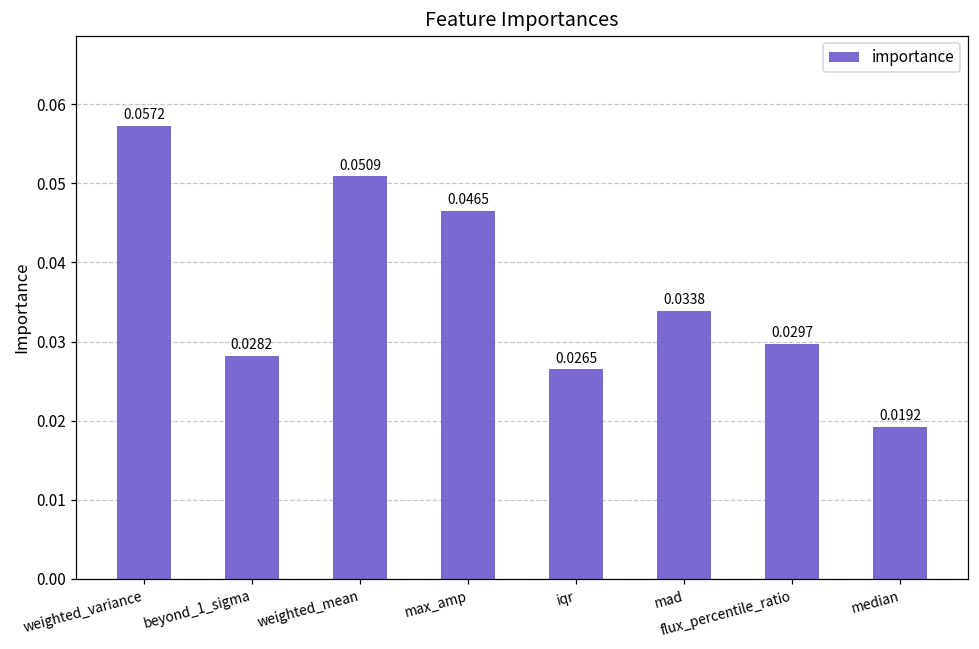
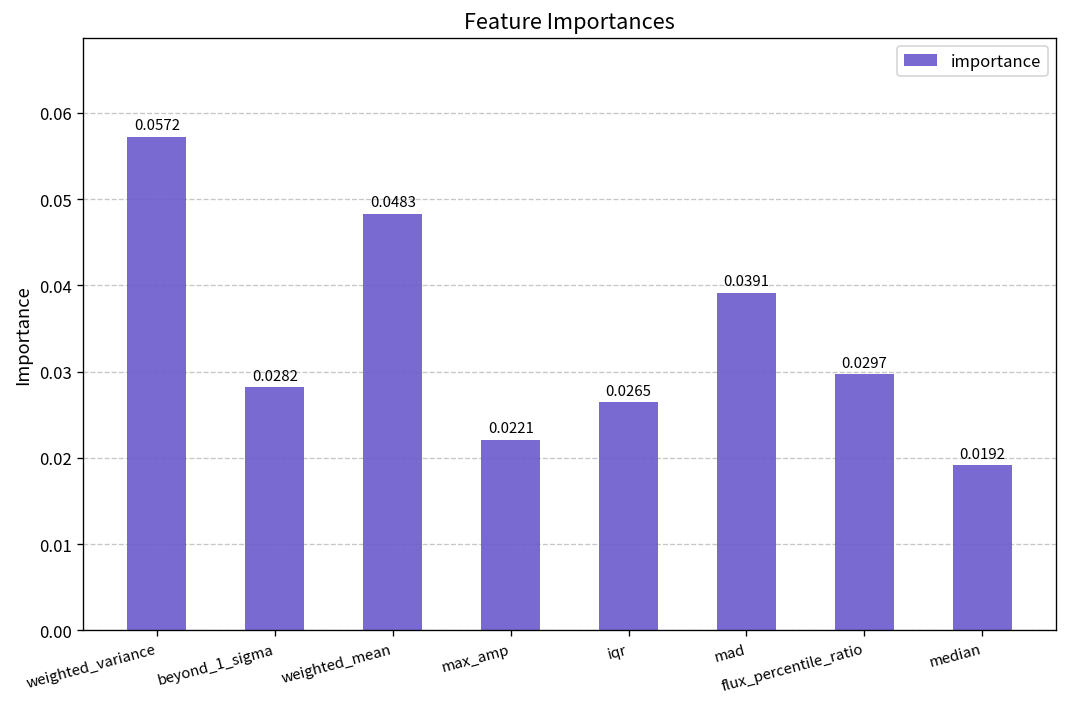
  {
    "weighted_variance": 0.0572,
    "beyond_1_sigma": 0.0282,
-   "weighted_mean": 0.0509,
-   "max_amp": 0.0465,
+   "weighted_mean": 0.0483,
+   "max_amp": 0.0221,
    "iqr": 0.0265,
-   "mad": 0.0338,
+   "mad": 0.0391,
    "flux_percentile_ratio": 0.0297,
    "median": 0.0192
  }
